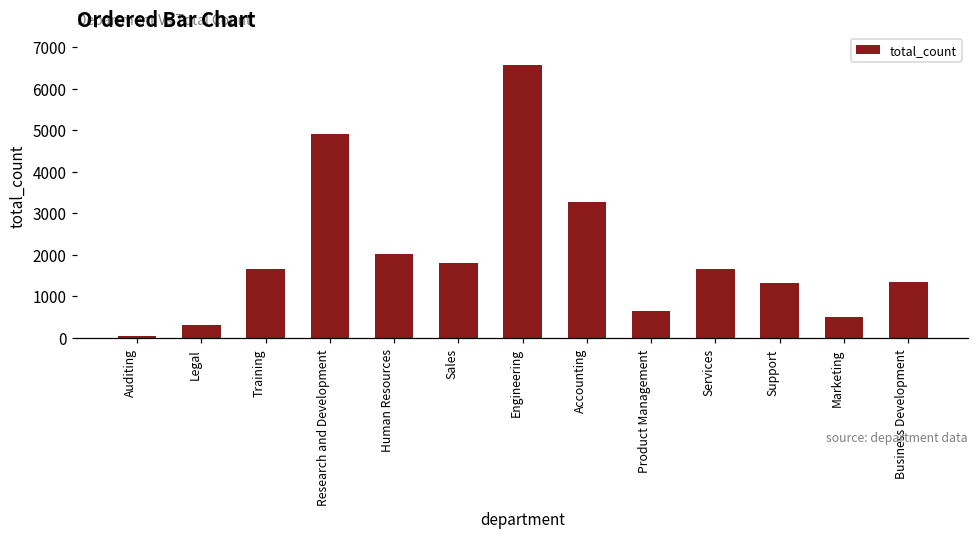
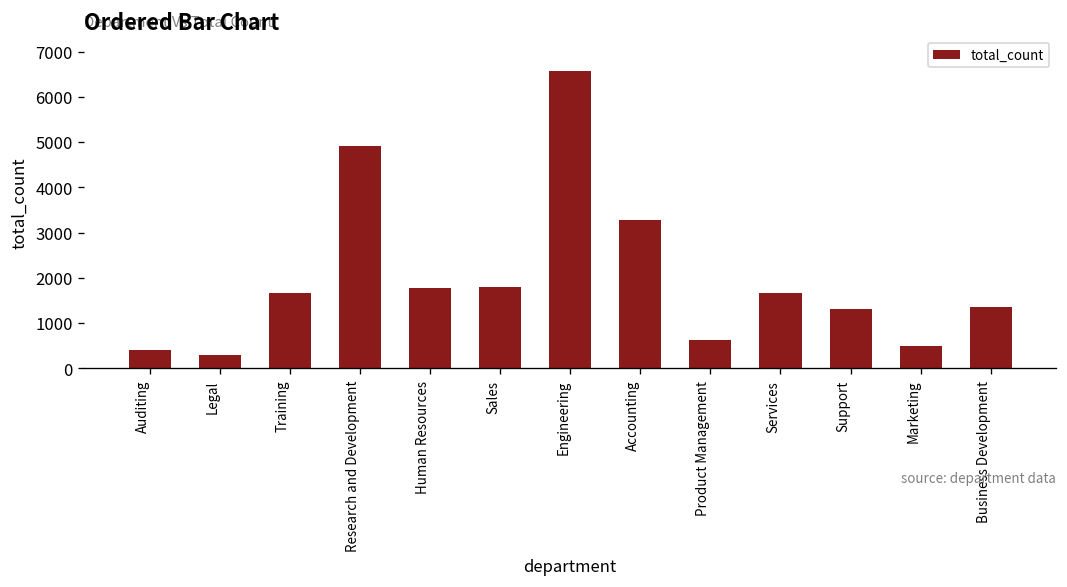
  {
-   "Auditing": 100,
+   "Auditing": 400,
    "Legal": 300,
    "Training": 1700,
    "Research and Development": 4900,
-   "Human Resources": 2000,
+   "Human Resources": 1800,
    "Sales": 1800,
    "Engineering": 6600,
    "Accounting": 3300,
    "Product Management": 600,
    "Services": 1700,
    "Support": 1300,
    "Marketing": 500,
    "Business Development": 1400
  }
